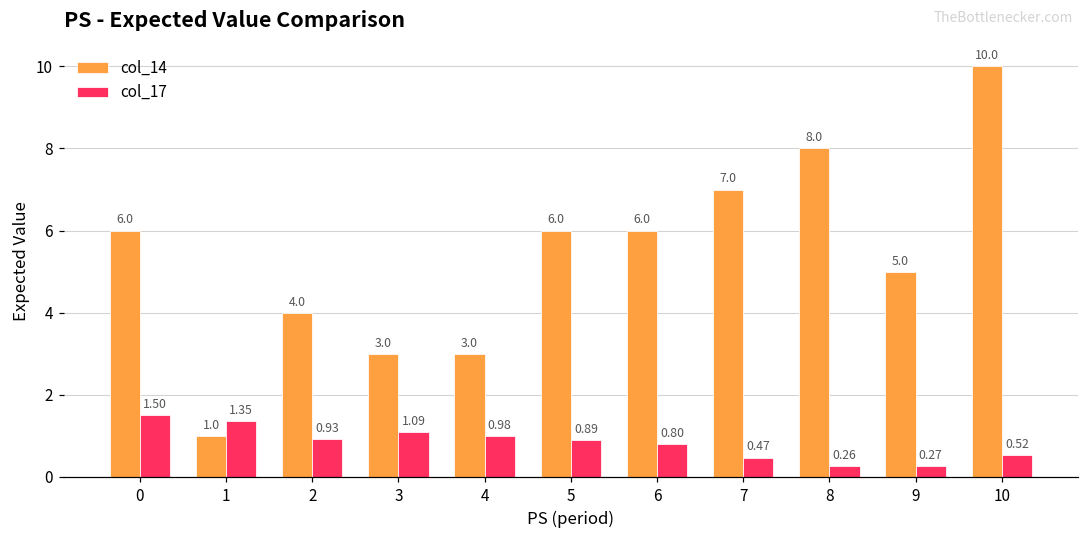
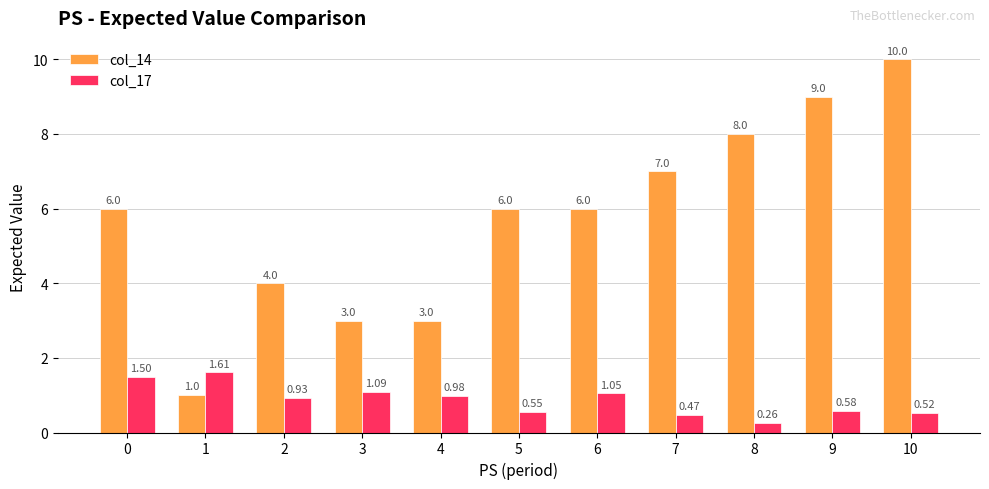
  {
    "col_14": {
      "0": 6.0,
      "1": 1.0,
      "2": 4.0,
      "3": 3.0,
      "4": 3.0,
      "5": 6.0,
      "6": 6.0,
      "7": 7.0,
      "8": 8.0,
-     "9": 5.0,
+     "9": 9.0,
      "10": 10.0
    },
    "col_17": {
      "0": 1.50,
-     "1": 1.35,
+     "1": 1.61,
      "2": 0.93,
      "3": 1.09,
      "4": 0.98,
-     "5": 0.89,
-     "6": 0.80,
+     "5": 0.55,
+     "6": 1.05,
      "7": 0.47,
      "8": 0.26,
-     "9": 0.27,
+     "9": 0.58,
      "10": 0.52
    }
  }
